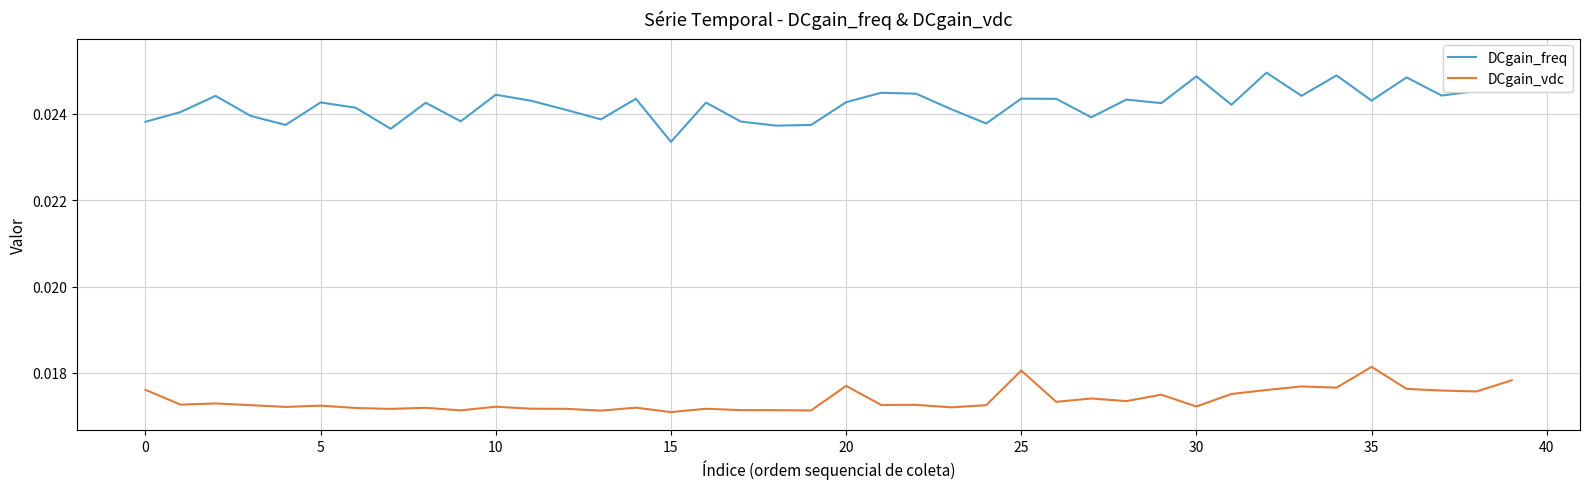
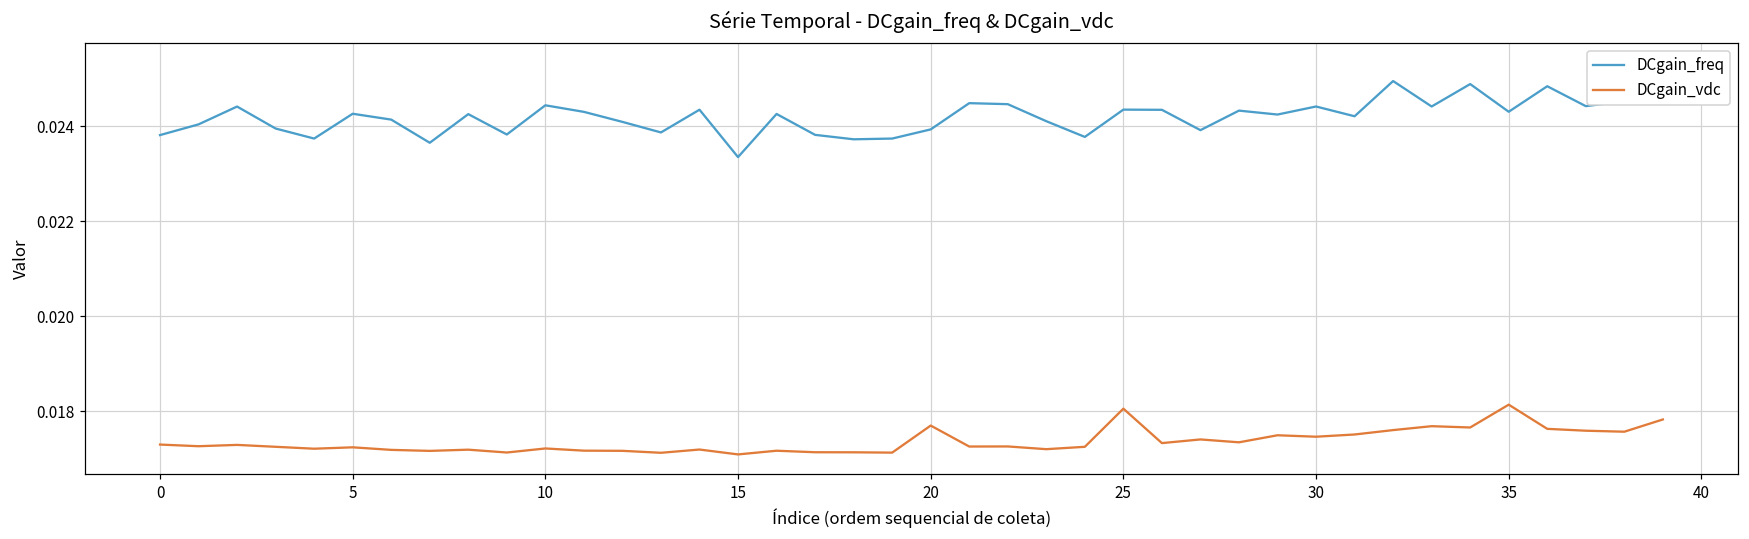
  {
    "DCgain_freq": {
      "0": 0.0238,
      "5": 0.0243,
      "10": 0.0244,
      "15": 0.0234,
-     "20": 0.0243,
+     "20": 0.0239,
      "25": 0.0244,
-     "30": 0.0249,
+     "30": 0.0244,
      "35": 0.0243
    },
    "DCgain_vdc": {
-     "0": 0.0176,
+     "0": 0.0173,
      "5": 0.0172,
      "10": 0.0172,
      "15": 0.0171,
      "20": 0.0177,
      "25": 0.0181,
-     "30": 0.0172,
+     "30": 0.0175,
      "35": 0.0181
    }
  }
